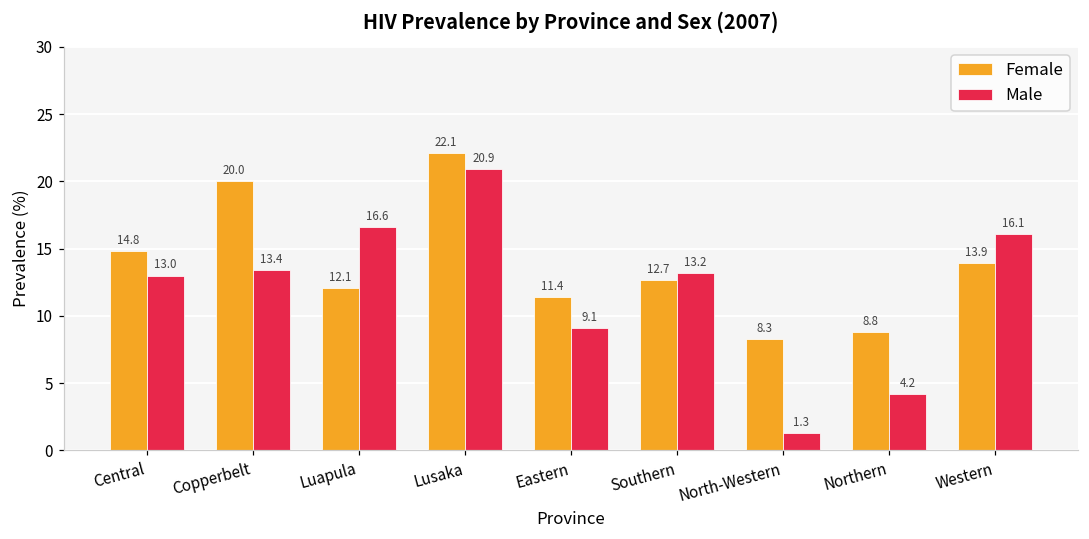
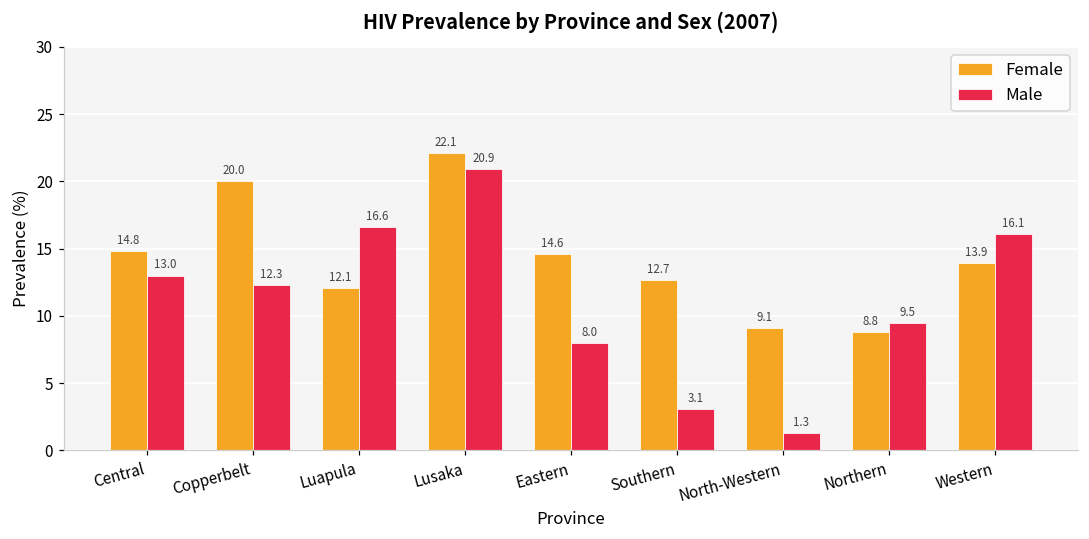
  {
    "Female": {
      "Central": 14.8,
      "Copperbelt": 20.0,
      "Luapula": 12.1,
      "Lusaka": 22.1,
-     "Eastern": 11.4,
+     "Eastern": 14.6,
      "Southern": 12.7,
-     "North-Western": 8.3,
+     "North-Western": 9.1,
      "Northern": 8.8,
      "Western": 13.9
    },
    "Male": {
      "Central": 13.0,
-     "Copperbelt": 13.4,
+     "Copperbelt": 12.3,
      "Luapula": 16.6,
      "Lusaka": 20.9,
-     "Eastern": 9.1,
-     "Southern": 13.2,
+     "Eastern": 8.0,
+     "Southern": 3.1,
      "North-Western": 1.3,
-     "Northern": 4.2,
+     "Northern": 9.5,
      "Western": 16.1
    }
  }
